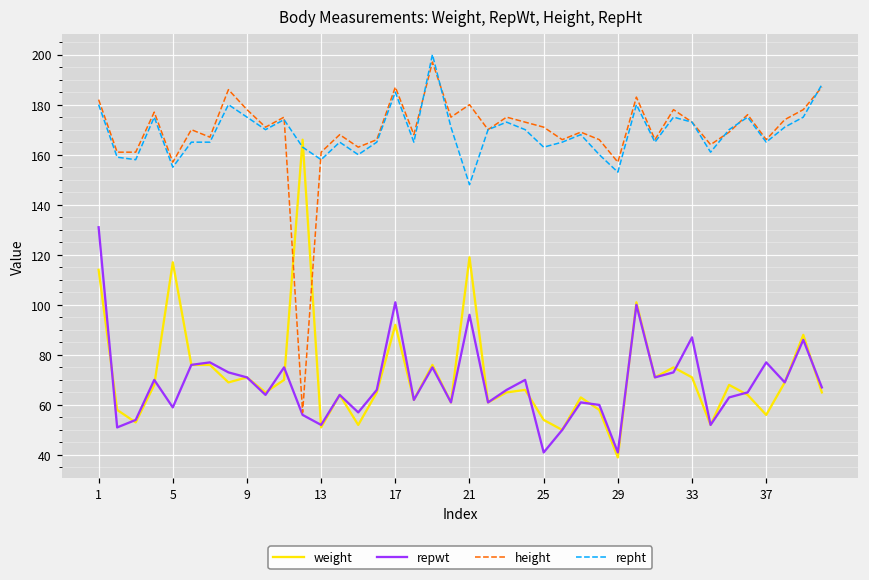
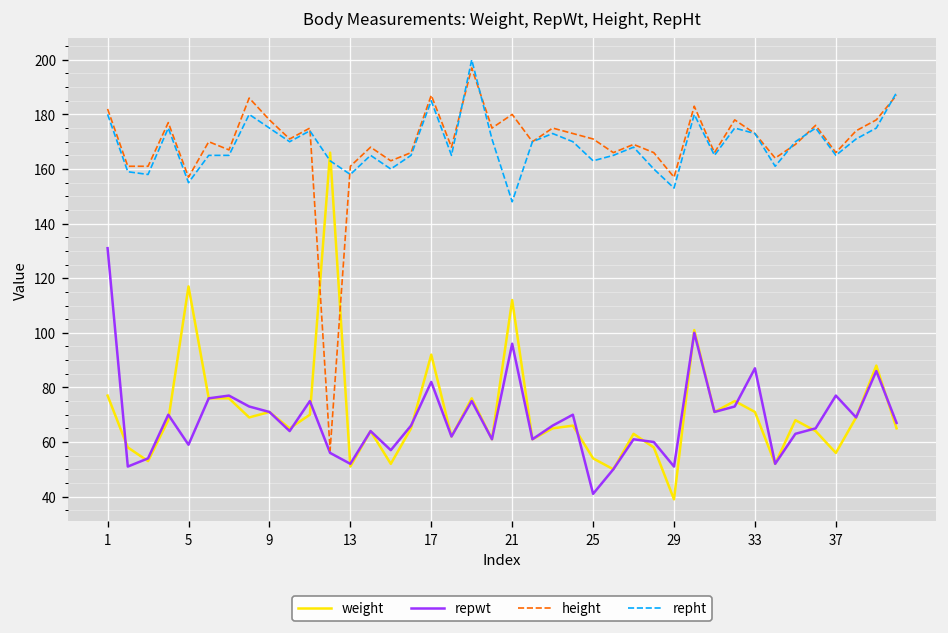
  {
    "weight": {
-     "1": 114,
+     "1": 77,
      "5": 117,
      "17": 92,
-     "21": 119,
+     "21": 112,
      "25": 54,
      "29": 39,
      "33": 71,
      "37": 56
    },
    "repwt": {
      "1": 131,
      "5": 59,
-     "17": 101,
+     "17": 82,
      "21": 96,
      "25": 41,
-     "29": 41,
+     "29": 51,
      "33": 87,
      "37": 77
    },
    "height": {
      "1": 182,
      "5": 157,
      "9": 178,
      "13": 161,
      "17": 187,
      "21": 180,
      "25": 171,
      "29": 157
    },
    "repht": {
      "1": 180,
      "5": 155,
      "9": 175,
      "13": 158,
      "17": 185,
      "21": 148,
      "25": 163,
      "29": 153
    }
  }
